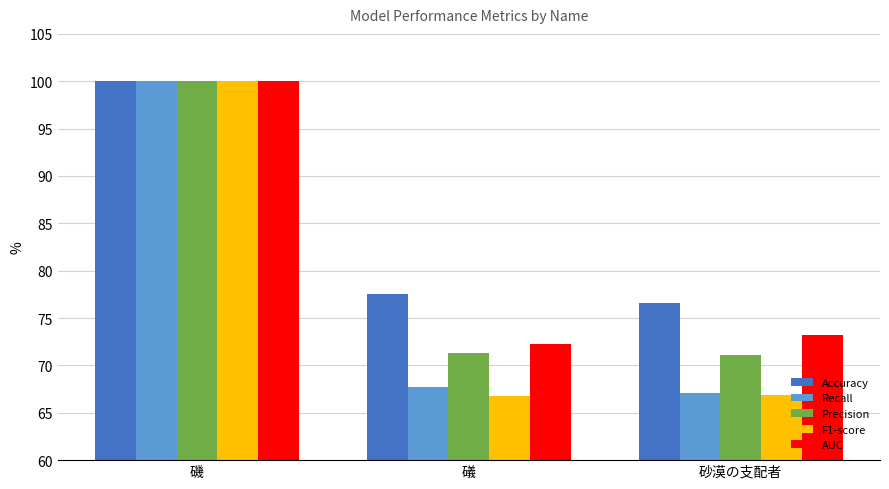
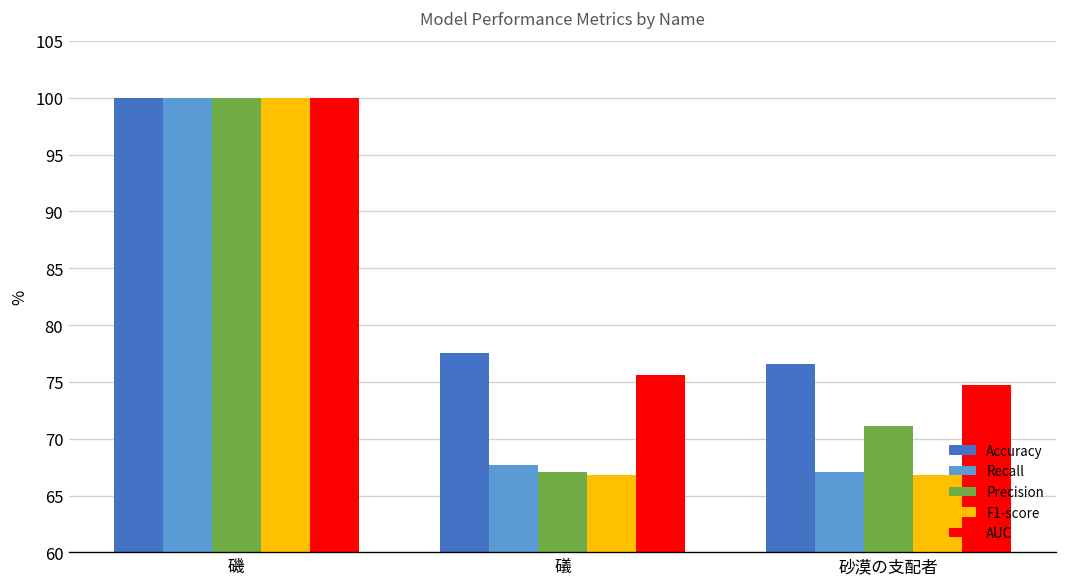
  {
    "Precision": {
      "磯": 100,
-     "礒": 71,
+     "礒": 67,
      "砂漠の支配者": 71
    },
    "F1-score": {
      "磯": 100,
      "礒": 67,
      "砂漠の支配者": 67
    },
    "AUC": {
      "磯": 100,
-     "礒": 72,
-     "砂漠の支配者": 73
+     "礒": 76,
+     "砂漠の支配者": 75
    }
  }
